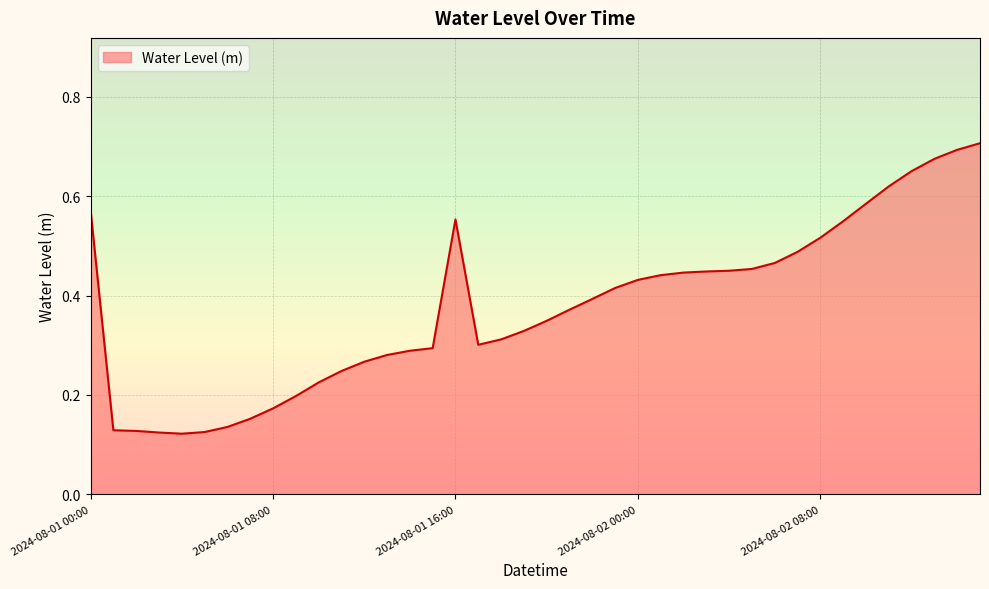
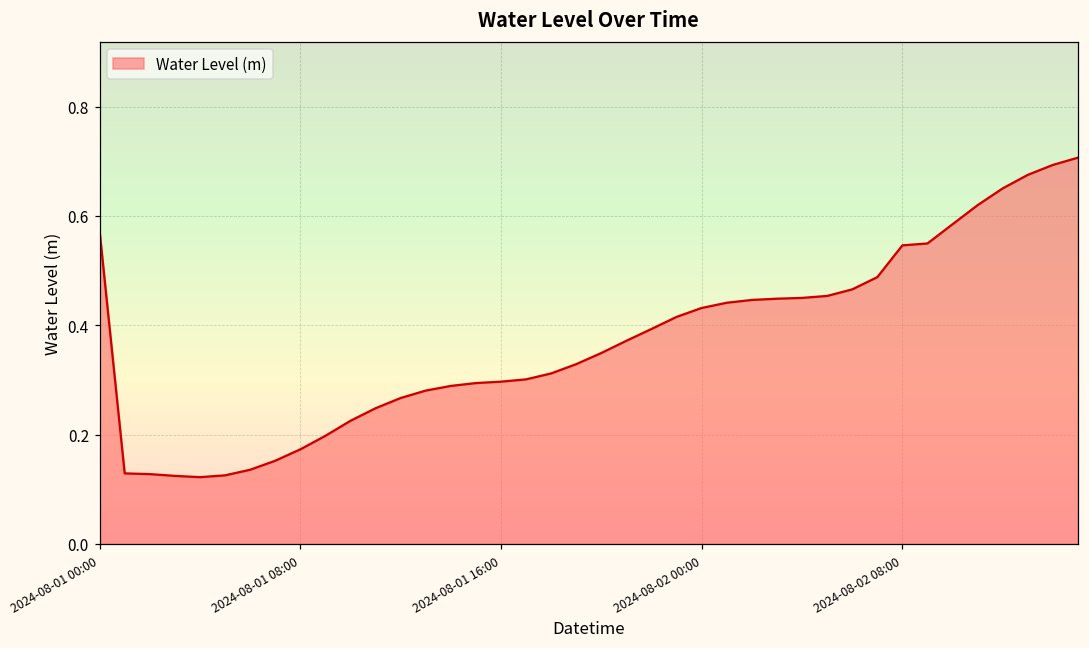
  {
    "2024-08-01 00:00": 0.57,
    "2024-08-01 08:00": 0.17,
-   "2024-08-01 16:00": 0.55,
+   "2024-08-01 16:00": 0.30,
    "2024-08-02 00:00": 0.43,
-   "2024-08-02 08:00": 0.52
+   "2024-08-02 08:00": 0.55
  }
